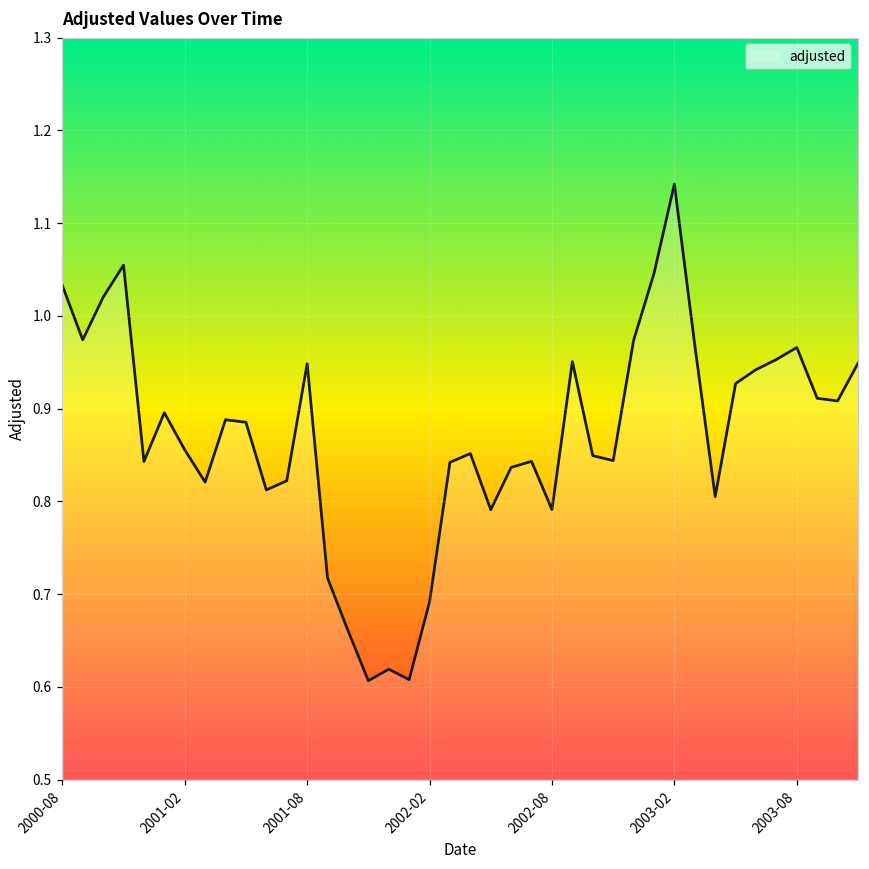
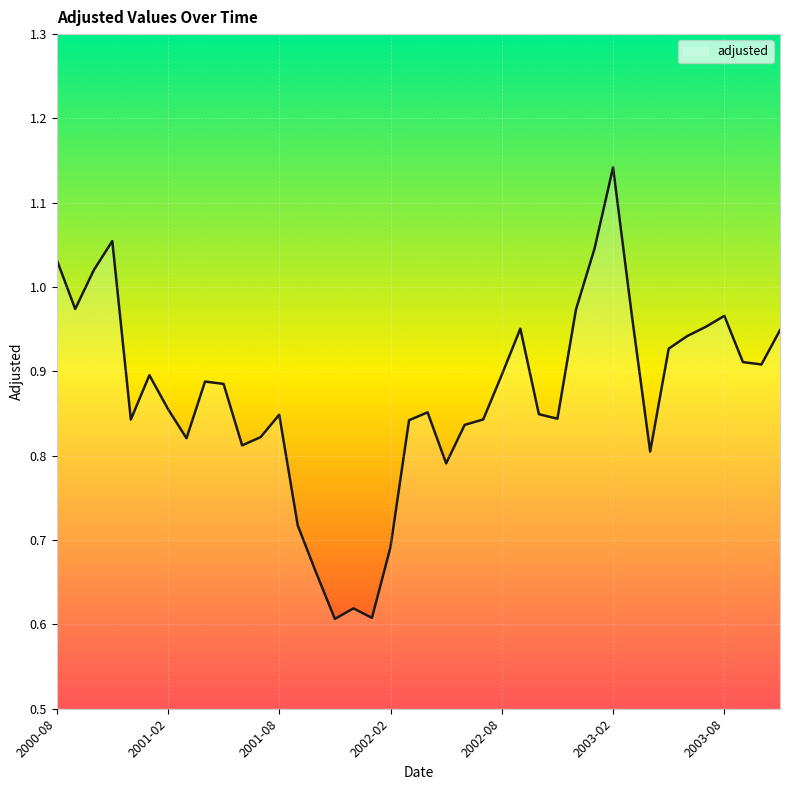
  {
    "2000-08": 1.03,
    "2001-02": 0.86,
-   "2001-08": 0.95,
+   "2001-08": 0.85,
    "2002-02": 0.69,
-   "2002-08": 0.79,
+   "2002-08": 0.90,
    "2003-02": 1.14,
    "2003-08": 0.97
  }
